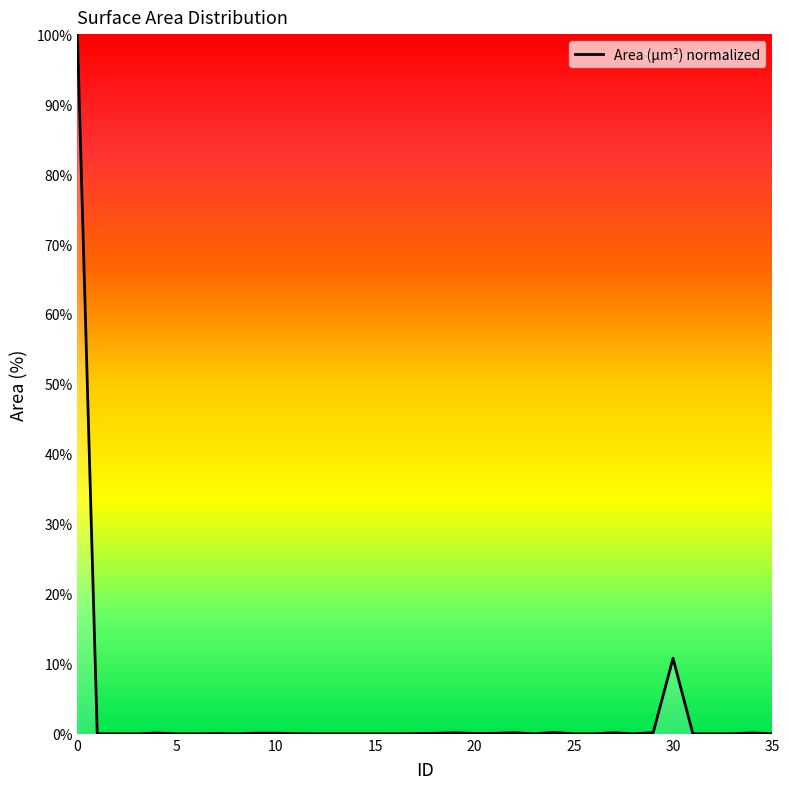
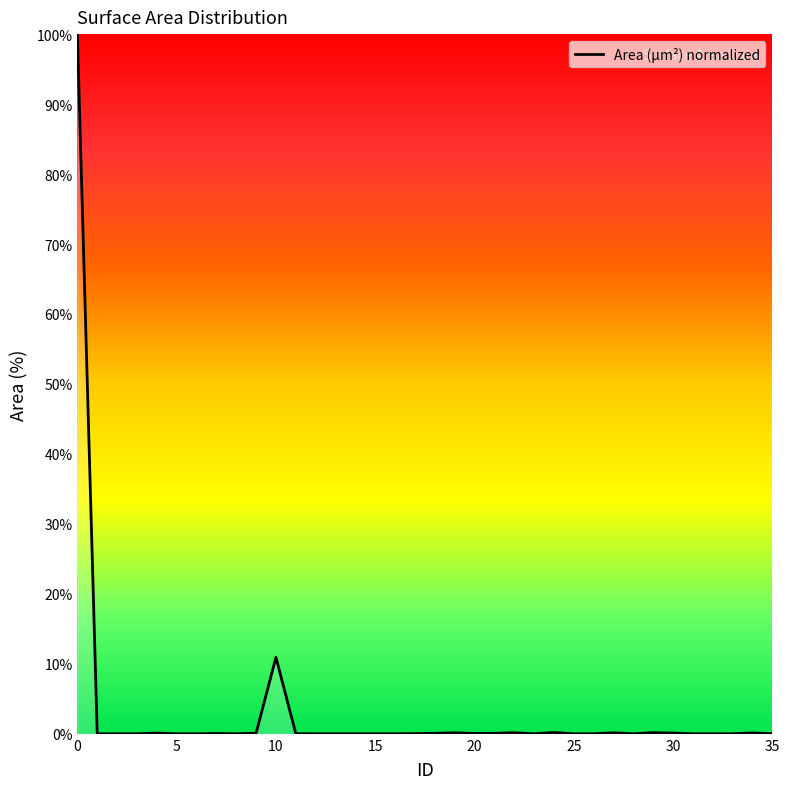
  {
    "0": "100%",
    "5": "0%",
-   "10": "0%",
+   "10": "11%",
    "15": "0%",
    "20": "0%",
    "25": "0%",
-   "30": "11%",
+   "30": "0%",
    "35": "0%"
  }
